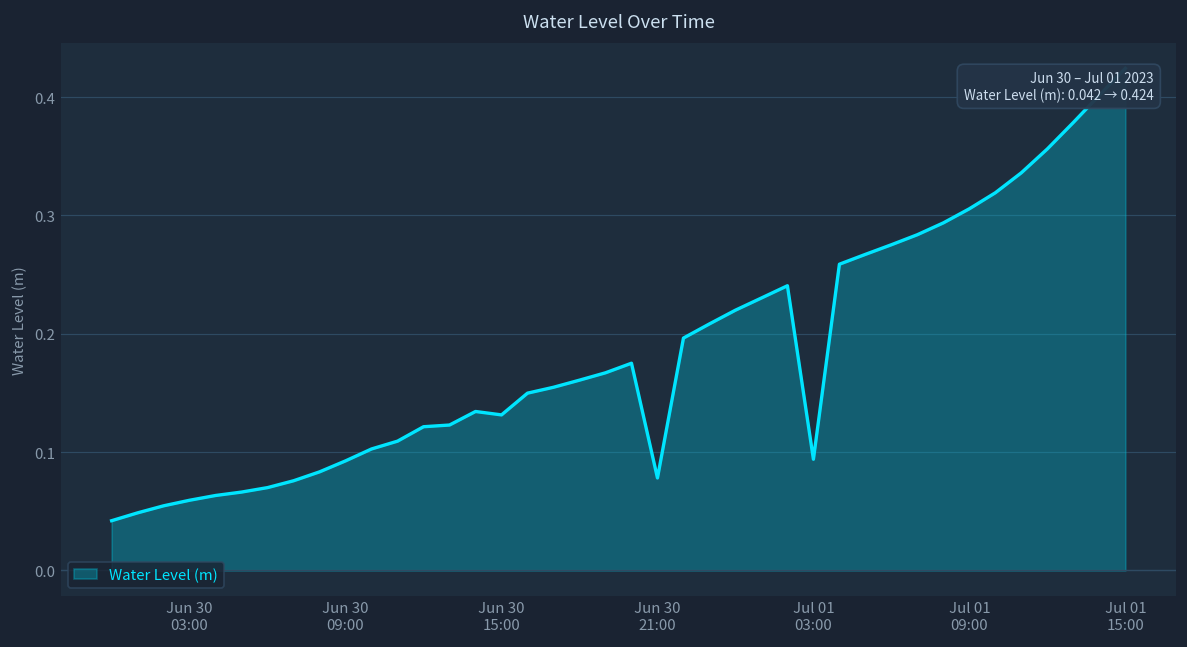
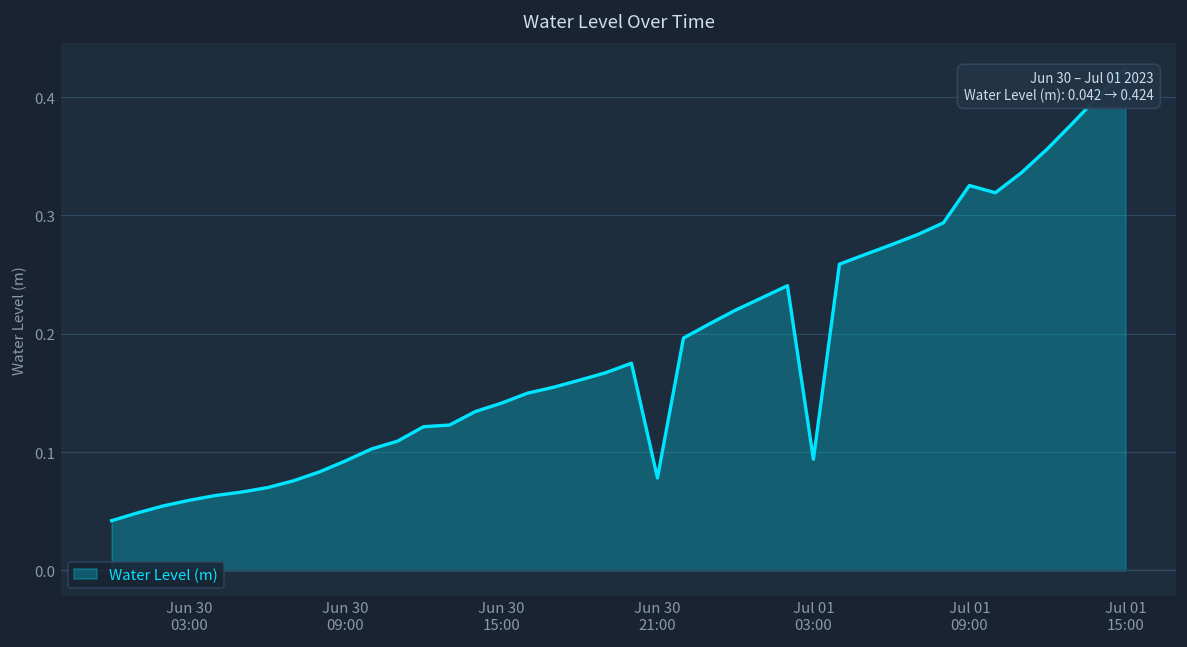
  {
    "Jun 30 03:00": 0.06,
    "Jun 30 09:00": 0.09,
-   "Jun 30 15:00": 0.13,
+   "Jun 30 15:00": 0.14,
    "Jun 30 21:00": 0.08,
    "Jul 01 03:00": 0.09,
-   "Jul 01 09:00": 0.31
+   "Jul 01 09:00": 0.33
  }
